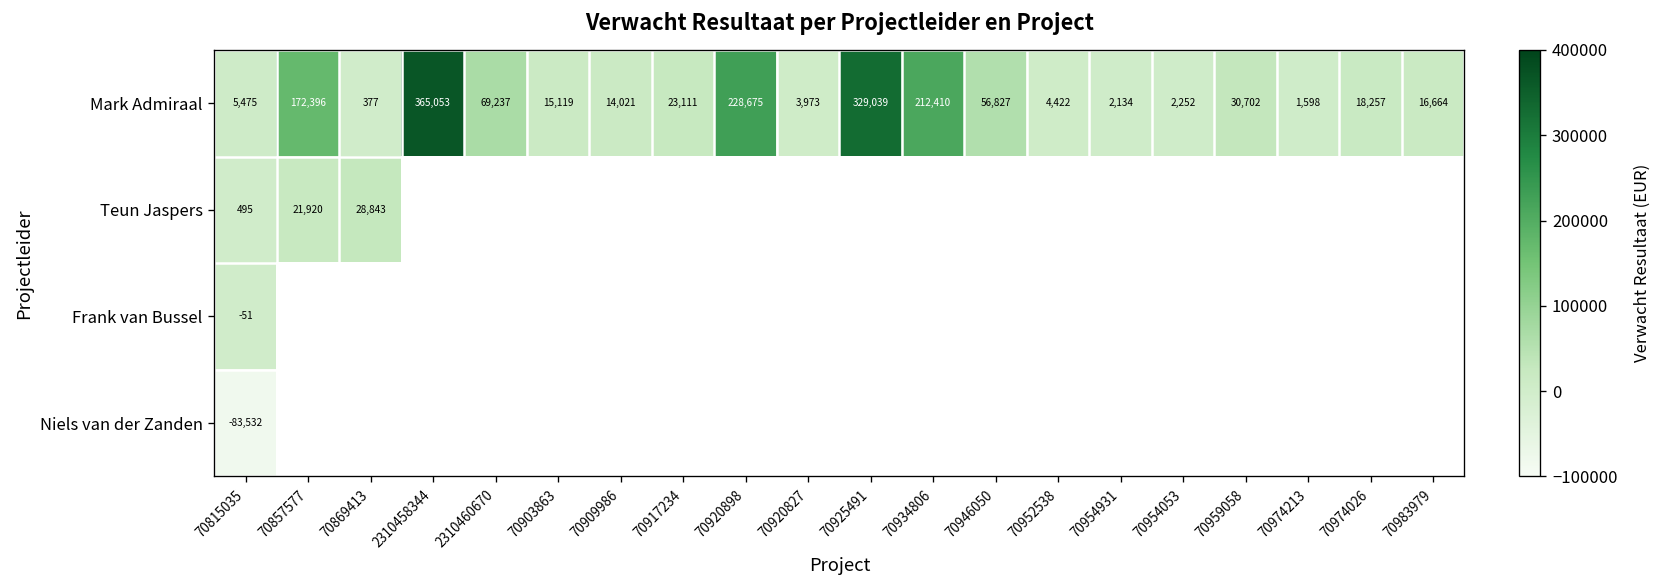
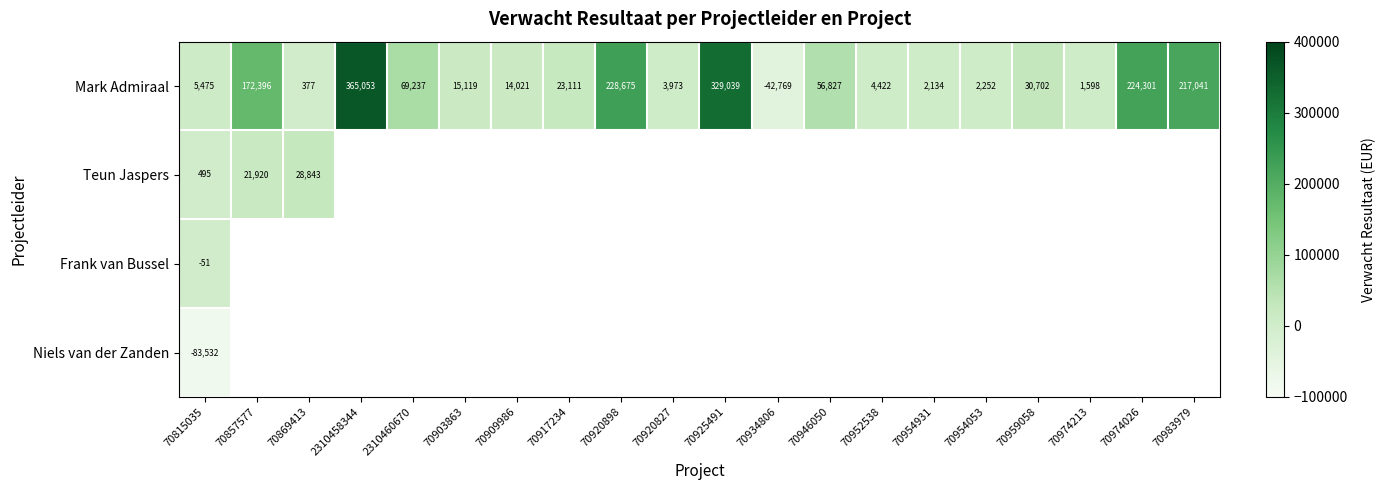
  {
    "Mark Admiraal": {
      "70815035": "5,475",
      "70857577": "172,396",
      "70869413": "377",
      "2310458344": "365,053",
      "2310460670": "69,237",
      "70903863": "15,119",
      "70909986": "14,021",
      "70917234": "23,111",
      "70920898": "228,675",
      "70920827": "3,973",
      "70925491": "329,039",
-     "70934806": "212,410",
+     "70934806": "-42,769",
      "70946050": "56,827",
      "70952538": "4,422",
      "70954931": "2,134",
      "70954053": "2,252",
      "70959058": "30,702",
      "70974213": "1,598",
-     "70974026": "18,257",
-     "70983979": "16,664"
+     "70974026": "224,301",
+     "70983979": "217,041"
    },
    "Teun Jaspers": {
      "70815035": "495",
      "70857577": "21,920",
      "70869413": "28,843"
    },
    "Frank van Bussel": {
      "70815035": "-51"
    },
    "Niels van der Zanden": {
      "70815035": "-83,532"
    }
  }
